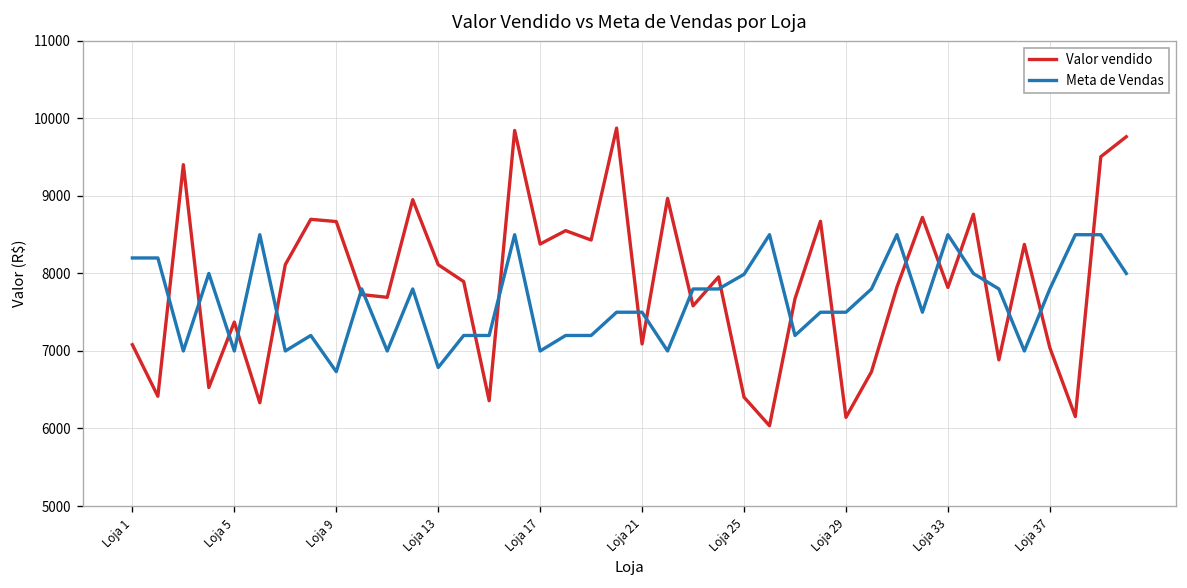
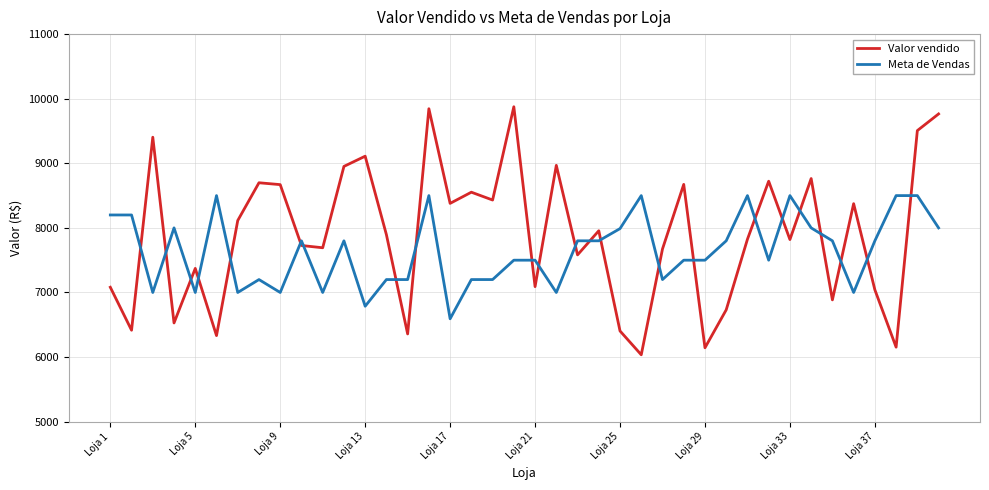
  {
    "Valor vendido": {
      "Loja 1": 7100,
      "Loja 5": 7400,
      "Loja 9": 8700,
-     "Loja 13": 8100,
+     "Loja 13": 9100,
      "Loja 17": 8400,
      "Loja 21": 7100,
      "Loja 25": 6400,
      "Loja 29": 6100,
      "Loja 33": 7800,
      "Loja 37": 7000
    },
    "Meta de Vendas": {
      "Loja 1": 8200,
      "Loja 5": 7000,
-     "Loja 9": 6700,
+     "Loja 9": 7000,
      "Loja 13": 6800,
-     "Loja 17": 7000,
+     "Loja 17": 6600,
      "Loja 21": 7500,
      "Loja 25": 8000,
      "Loja 29": 7500,
      "Loja 33": 8500,
      "Loja 37": 7800
    }
  }
